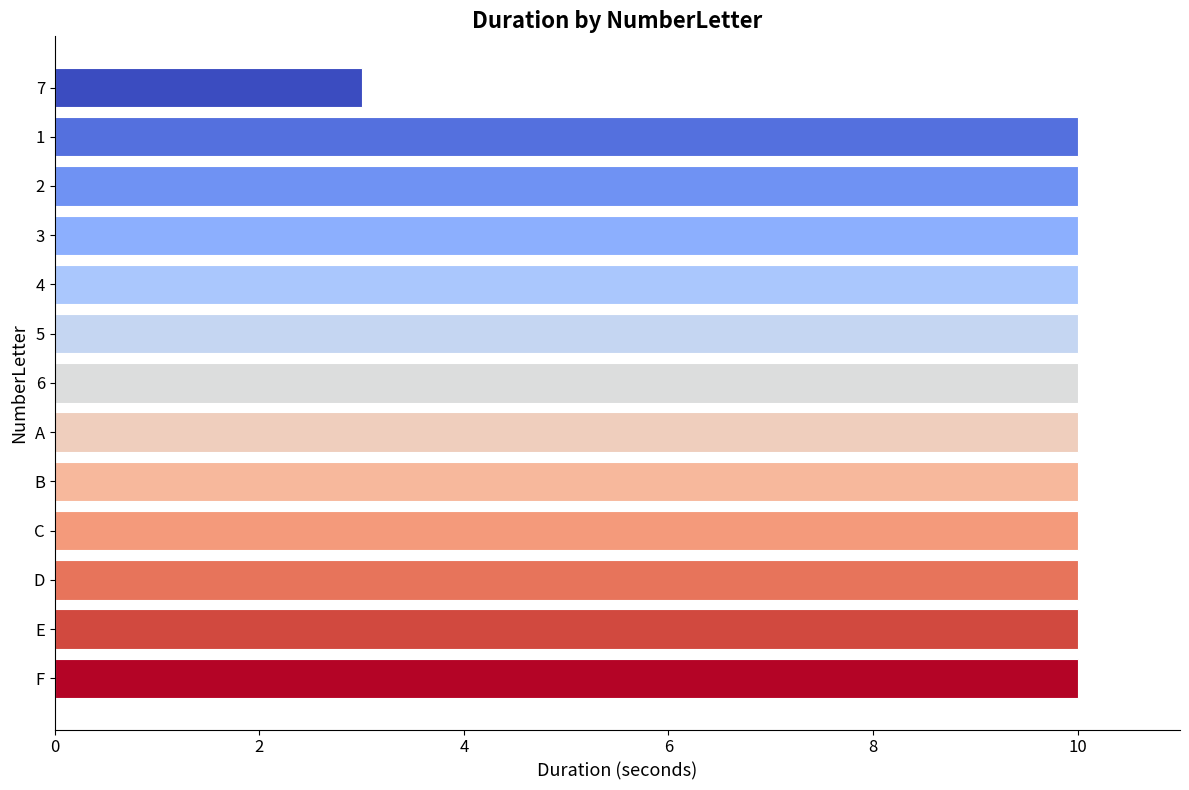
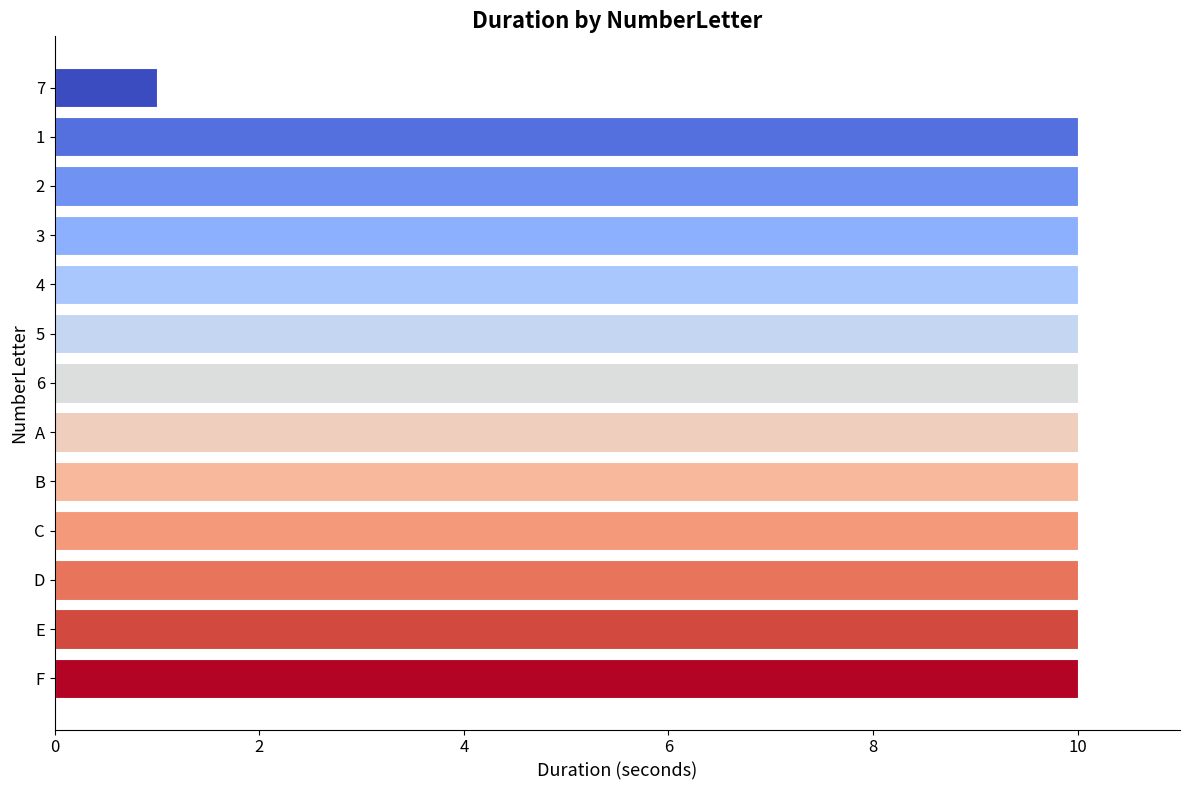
  {
-   "7": 3,
+   "7": 1,
    "1": 10,
    "2": 10,
    "3": 10,
    "4": 10,
    "5": 10,
    "6": 10,
    "A": 10,
    "B": 10,
    "C": 10,
    "D": 10,
    "E": 10,
    "F": 10
  }
